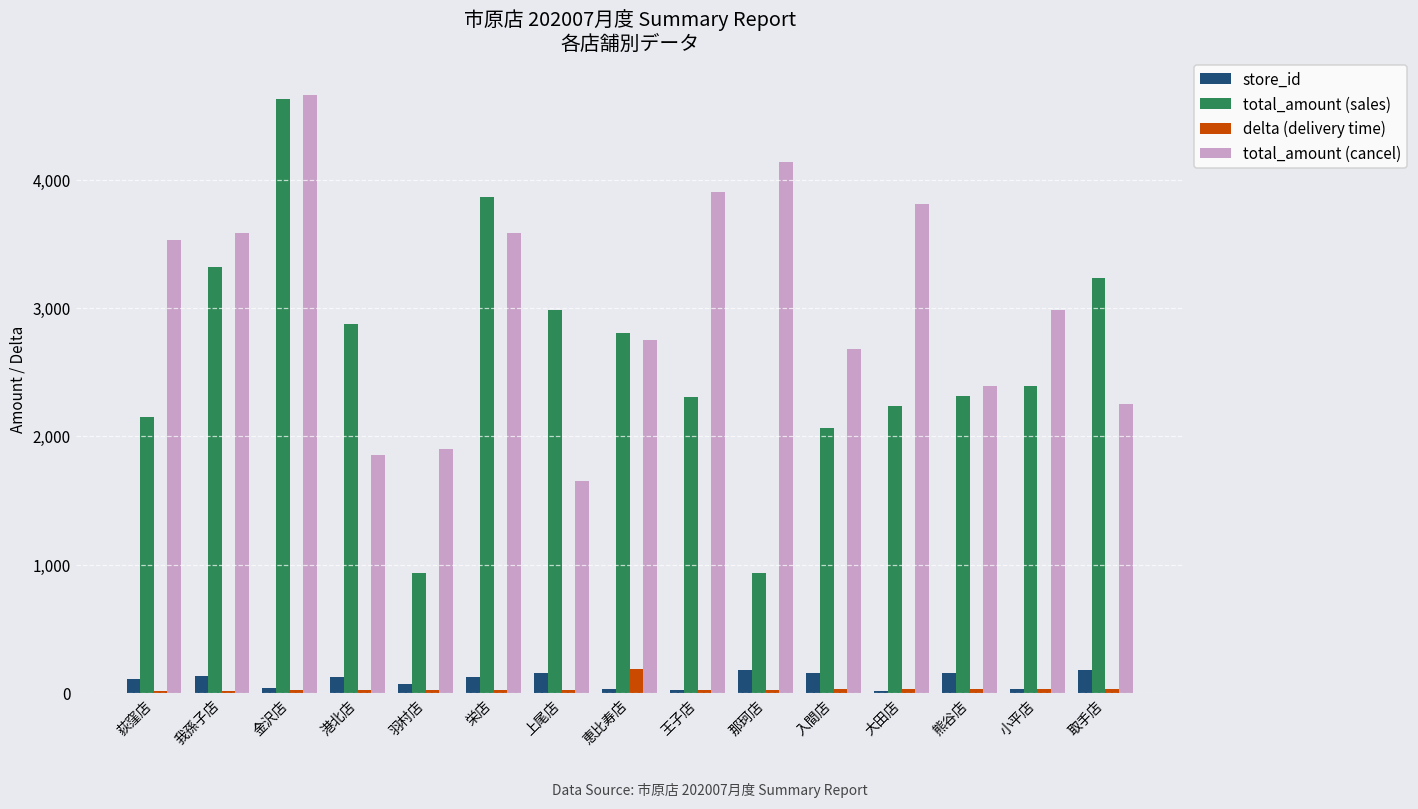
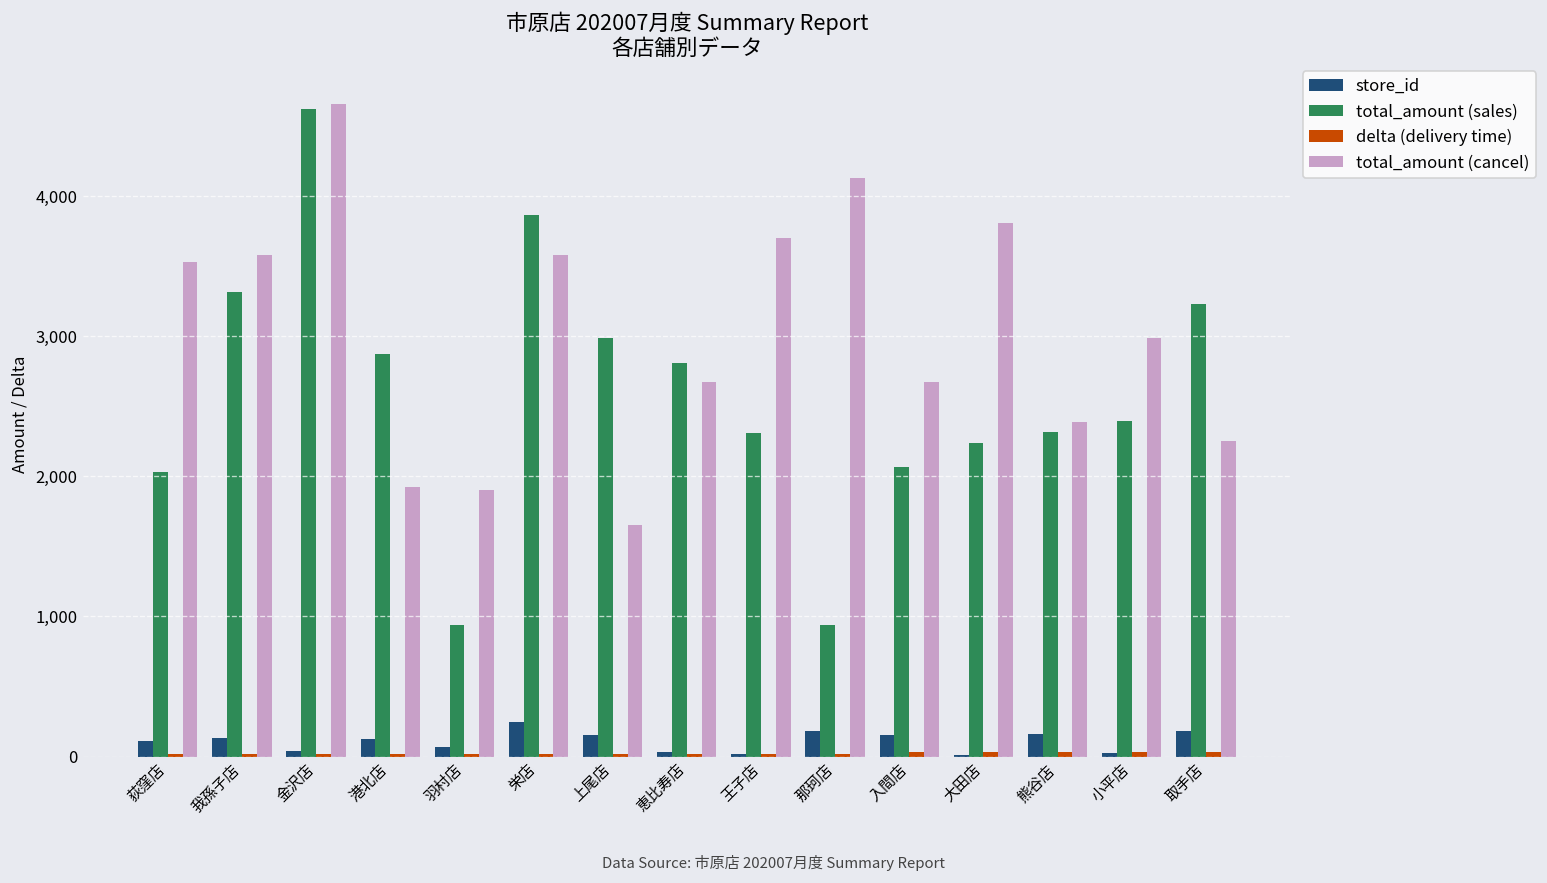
  {
    "store_id": {
      "荻窪店": "110",
      "我孫子店": "130",
      "金沢店": "40",
      "港北店": "120",
      "羽村店": "70",
-     "栄店": "120",
+     "栄店": "250",
      "上尾店": "150",
      "恵比寿店": "30",
      "那珂店": "180",
      "入間店": "150",
      "熊谷店": "160",
      "小平店": "30",
      "取手店": "180"
    },
    "total_amount (sales)": {
-     "荻窪店": "2,150",
+     "荻窪店": "2,040",
      "我孫子店": "3,320",
      "金沢店": "4,620",
      "港北店": "2,880",
      "羽村店": "940",
      "栄店": "3,870",
      "上尾店": "2,990",
      "恵比寿店": "2,810",
      "王子店": "2,310",
      "那珂店": "940",
      "入間店": "2,060",
      "大田店": "2,240",
      "熊谷店": "2,320",
      "小平店": "2,390",
      "取手店": "3,230"
    },
    "delta (delivery time)": {
-     "恵比寿店": "180",
+     "恵比寿店": "20",
      "入間店": "30",
      "大田店": "30",
      "熊谷店": "30",
      "小平店": "30",
      "取手店": "30"
    },
    "total_amount (cancel)": {
      "荻窪店": "3,530",
      "我孫子店": "3,580",
      "金沢店": "4,660",
-     "港北店": "1,860",
+     "港北店": "1,930",
      "羽村店": "1,900",
      "栄店": "3,580",
      "上尾店": "1,650",
-     "恵比寿店": "2,750",
-     "王子店": "3,900",
+     "恵比寿店": "2,680",
+     "王子店": "3,700",
      "那珂店": "4,130",
      "入間店": "2,680",
      "大田店": "3,810",
      "熊谷店": "2,390",
      "小平店": "2,990",
      "取手店": "2,250"
    }
  }
